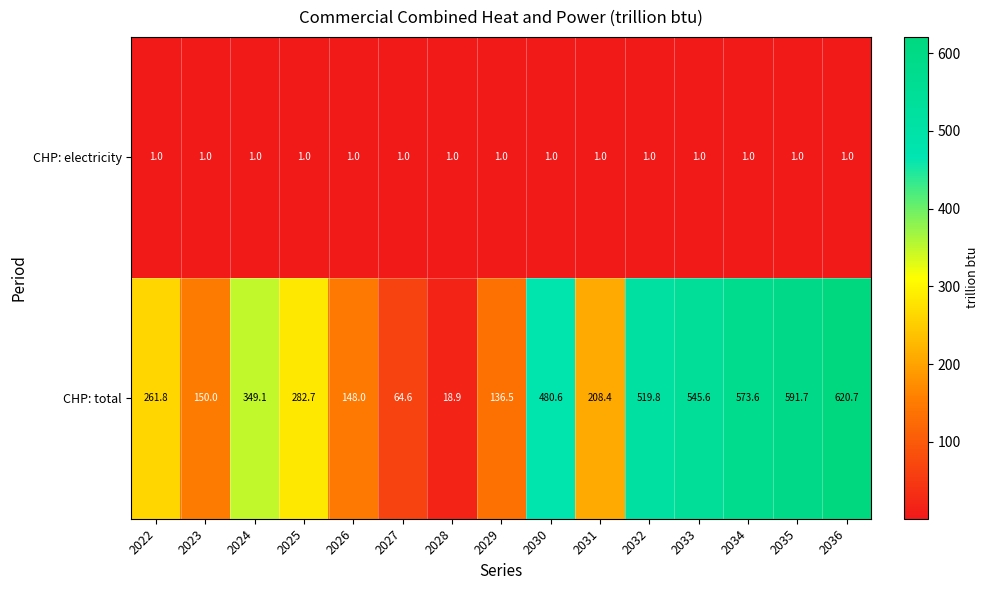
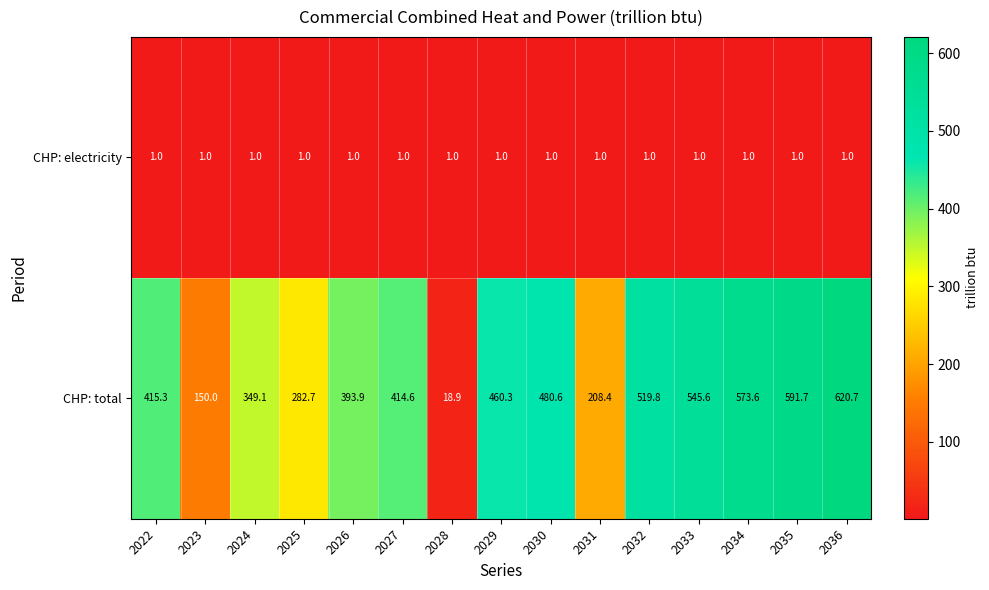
  {
    "CHP: electricity": {
      "2022": 1.0,
      "2023": 1.0,
      "2024": 1.0,
      "2025": 1.0,
      "2026": 1.0,
      "2027": 1.0,
      "2028": 1.0,
      "2029": 1.0,
      "2030": 1.0,
      "2031": 1.0,
      "2032": 1.0,
      "2033": 1.0,
      "2034": 1.0,
      "2035": 1.0,
      "2036": 1.0
    },
    "CHP: total": {
-     "2022": 261.8,
+     "2022": 415.3,
      "2023": 150.0,
      "2024": 349.1,
      "2025": 282.7,
-     "2026": 148.0,
-     "2027": 64.6,
+     "2026": 393.9,
+     "2027": 414.6,
      "2028": 18.9,
-     "2029": 136.5,
+     "2029": 460.3,
      "2030": 480.6,
      "2031": 208.4,
      "2032": 519.8,
      "2033": 545.6,
      "2034": 573.6,
      "2035": 591.7,
      "2036": 620.7
    }
  }
